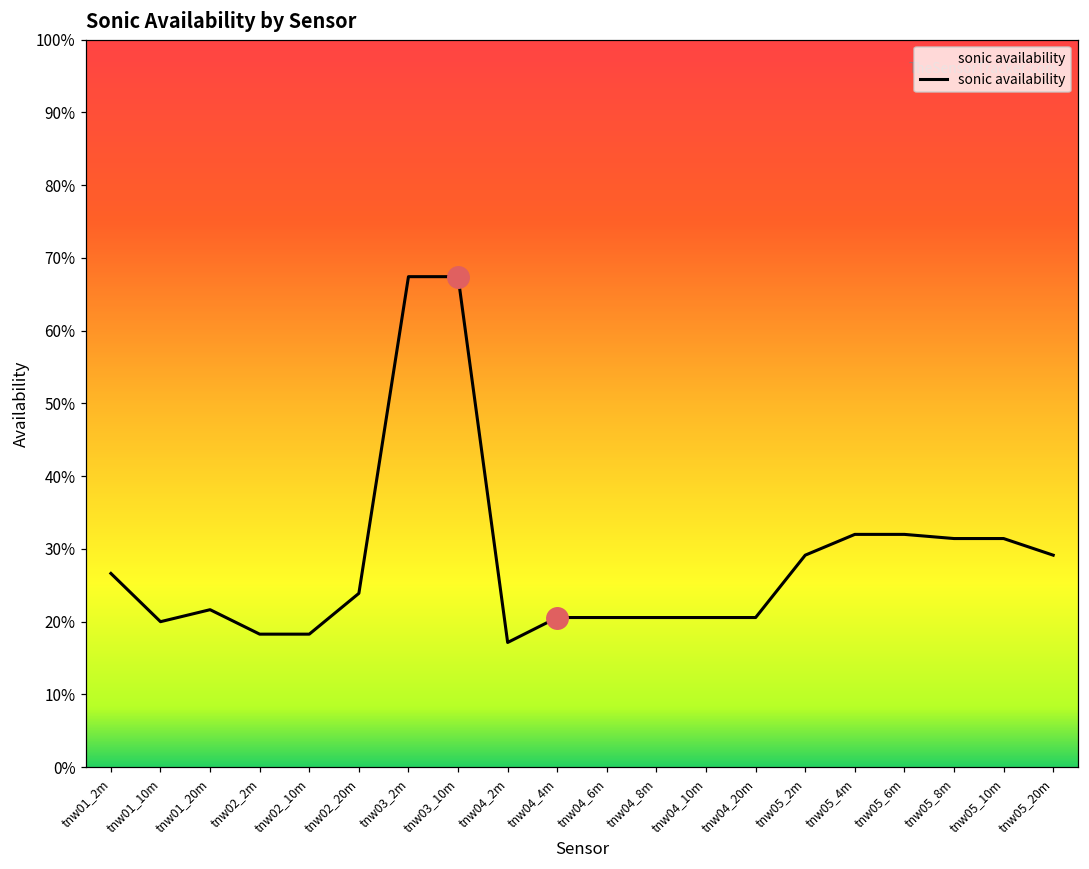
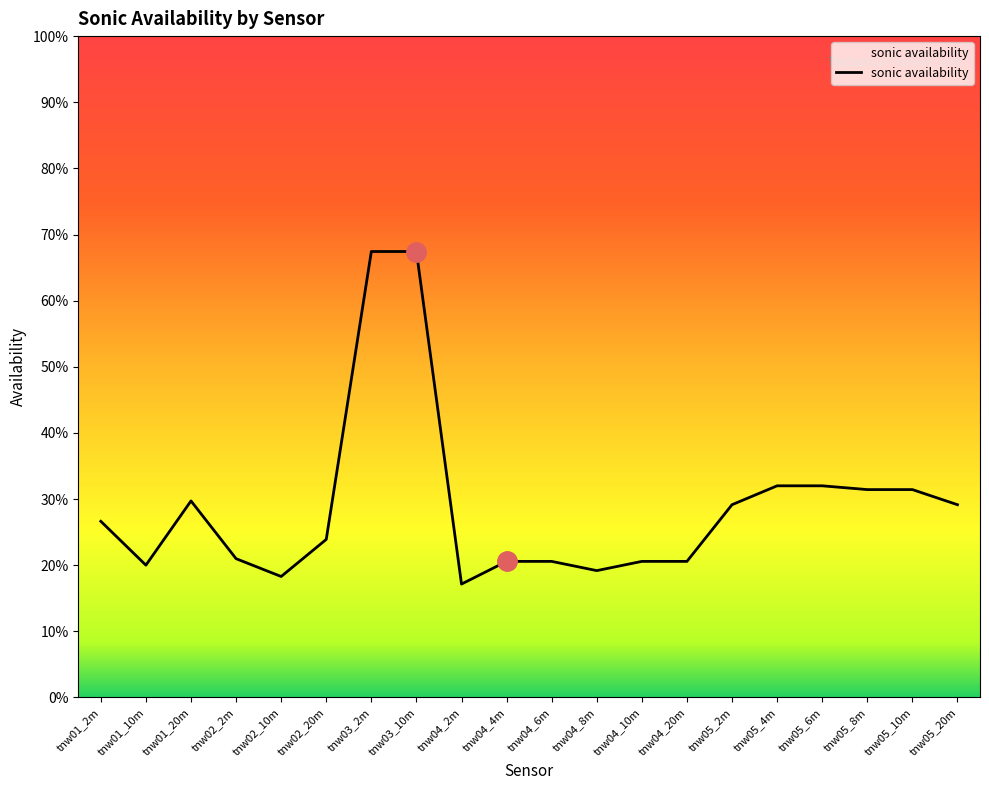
  {
    "sonic availability": {
      "tnw01_2m": "27%",
      "tnw01_10m": "20%",
-     "tnw01_20m": "22%",
-     "tnw02_2m": "18%",
+     "tnw01_20m": "30%",
+     "tnw02_2m": "21%",
      "tnw02_10m": "18%",
      "tnw02_20m": "24%",
      "tnw03_2m": "67%",
      "tnw04_2m": "17%",
      "tnw04_6m": "21%",
-     "tnw04_8m": "21%",
+     "tnw04_8m": "19%",
      "tnw04_10m": "21%",
      "tnw04_20m": "21%",
      "tnw05_2m": "29%",
      "tnw05_4m": "32%",
      "tnw05_6m": "32%",
      "tnw05_8m": "31%",
      "tnw05_10m": "31%",
      "tnw05_20m": "29%"
    }
  }
